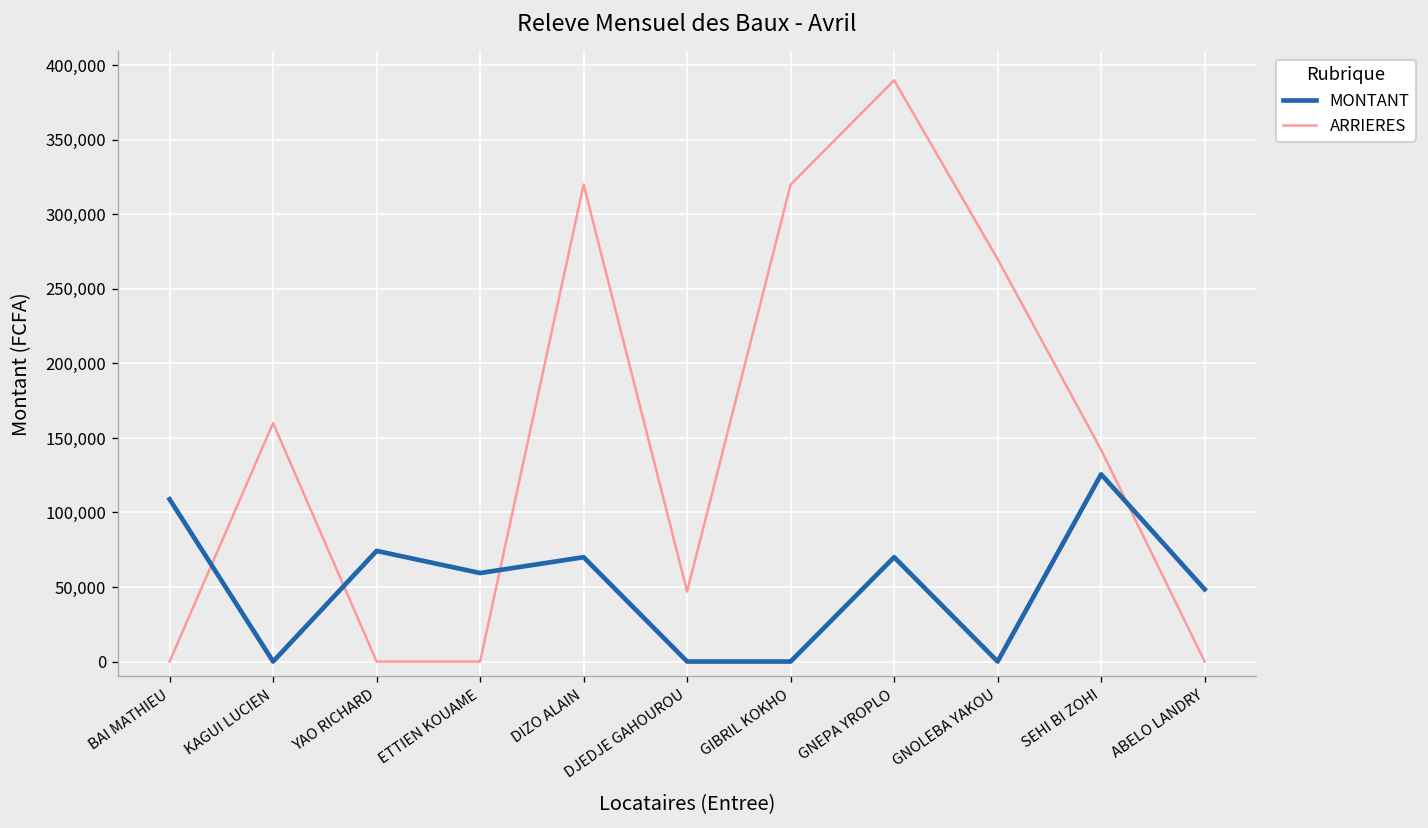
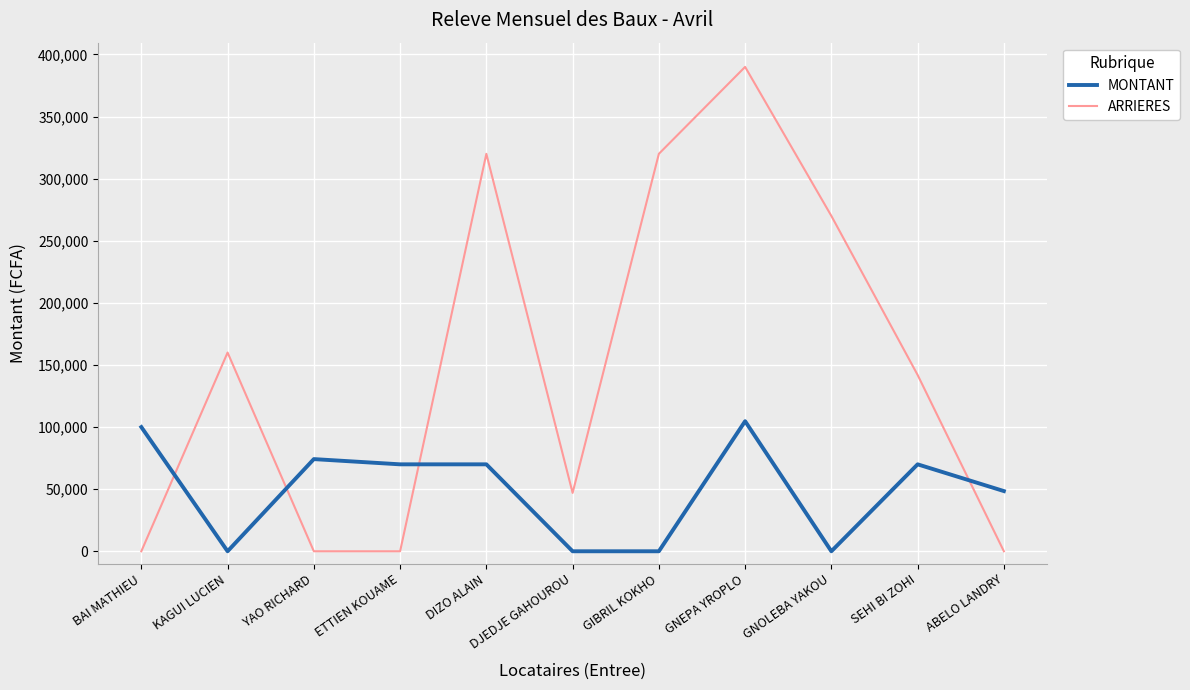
  {
    "MONTANT": {
-     "BAI MATHIEU": "109,000",
+     "BAI MATHIEU": "100,000",
      "KAGUI LUCIEN": "0",
      "YAO RICHARD": "74,000",
-     "ETTIEN KOUAME": "59,000",
+     "ETTIEN KOUAME": "70,000",
      "DIZO ALAIN": "70,000",
      "DJEDJE GAHOUROU": "0",
      "GIBRIL KOKHO": "0",
-     "GNEPA YROPLO": "70,000",
+     "GNEPA YROPLO": "105,000",
      "GNOLEBA YAKOU": "0",
-     "SEHI BI ZOHI": "126,000",
+     "SEHI BI ZOHI": "70,000",
      "ABELO LANDRY": "48,000"
    },
    "ARRIERES": {
      "BAI MATHIEU": "0",
      "KAGUI LUCIEN": "160,000",
      "YAO RICHARD": "0",
      "ETTIEN KOUAME": "0",
      "DIZO ALAIN": "320,000",
      "DJEDJE GAHOUROU": "47,000",
      "GIBRIL KOKHO": "320,000",
      "GNEPA YROPLO": "390,000",
      "GNOLEBA YAKOU": "270,000",
      "SEHI BI ZOHI": "142,000",
      "ABELO LANDRY": "0"
    }
  }
